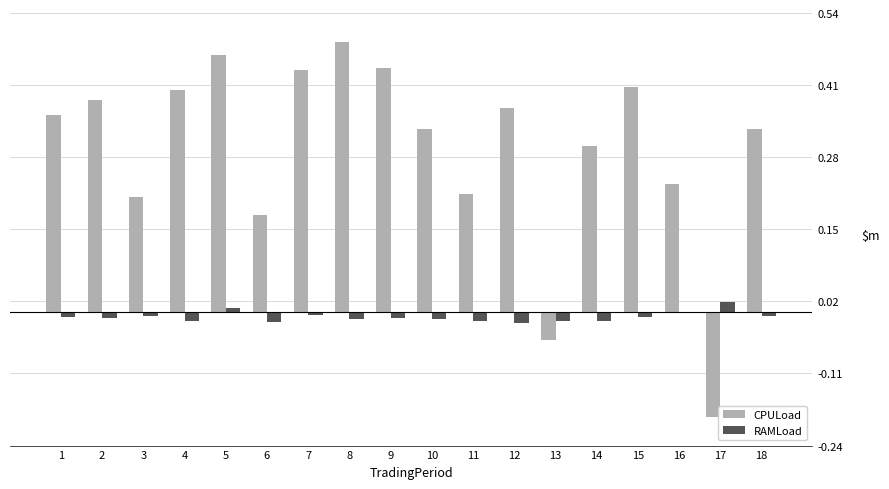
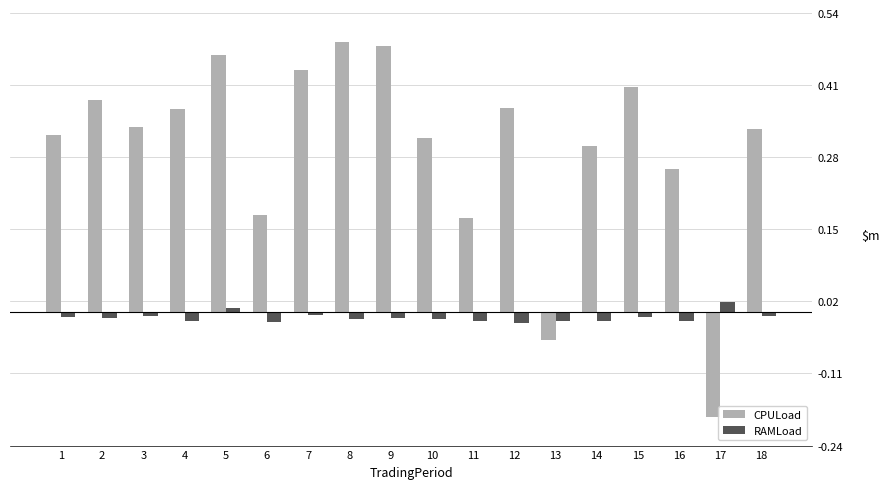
  {
    "CPULoad": {
-     "1": 0.36,
+     "1": 0.32,
      "2": 0.38,
-     "3": 0.21,
-     "4": 0.40,
+     "3": 0.33,
+     "4": 0.37,
      "5": 0.46,
      "6": 0.18,
      "7": 0.44,
      "8": 0.49,
-     "9": 0.44,
-     "10": 0.33,
-     "11": 0.21,
+     "9": 0.48,
+     "10": 0.32,
+     "11": 0.17,
      "12": 0.37,
      "13": -0.05,
      "14": 0.30,
      "15": 0.41,
-     "16": 0.23,
+     "16": 0.26,
      "17": -0.19,
      "18": 0.33
    },
    "RAMLoad": {
      "1": -0.01,
      "2": -0.01,
      "3": -0.01,
      "4": -0.01,
      "5": 0.01,
      "6": -0.02,
      "8": -0.01,
      "9": -0.01,
      "10": -0.01,
      "11": -0.02,
      "12": -0.02,
      "13": -0.02,
      "14": -0.02,
      "15": -0.01,
-     "16": 0.00,
+     "16": -0.02,
      "17": 0.02,
      "18": -0.01
    }
  }
